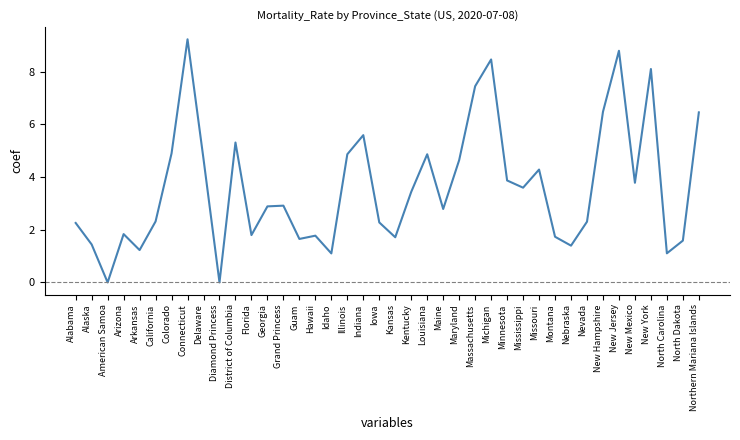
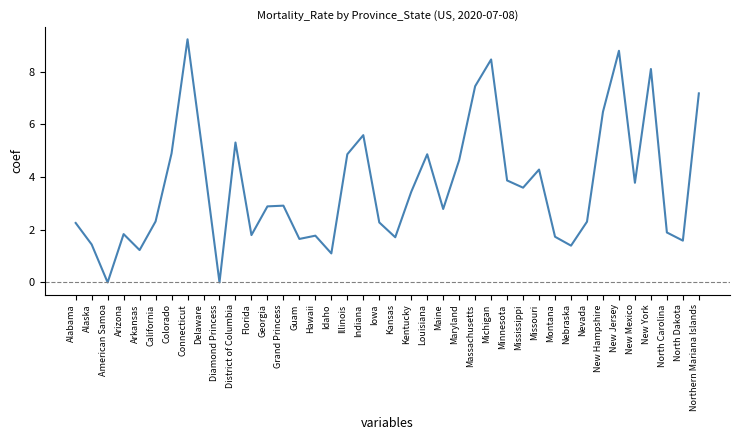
  {
    "Alabama": 2.3,
    "Alaska": 1.4,
    "American Samoa": 0.0,
    "Arizona": 1.8,
    "Arkansas": 1.2,
    "California": 2.3,
    "Colorado": 4.9,
    "Connecticut": 9.2,
    "Delaware": 4.7,
    "Diamond Princess": 0.0,
    "District of Columbia": 5.3,
    "Florida": 1.8,
    "Georgia": 2.9,
    "Grand Princess": 2.9,
    "Guam": 1.7,
    "Hawaii": 1.8,
    "Idaho": 1.1,
    "Illinois": 4.9,
    "Indiana": 5.6,
    "Iowa": 2.3,
    "Kansas": 1.7,
    "Kentucky": 3.4,
    "Louisiana": 4.9,
    "Maine": 2.8,
    "Maryland": 4.6,
    "Massachusetts": 7.4,
    "Michigan": 8.5,
    "Minnesota": 3.9,
    "Mississippi": 3.6,
    "Missouri": 4.3,
    "Montana": 1.7,
    "Nebraska": 1.4,
    "Nevada": 2.3,
    "New Hampshire": 6.5,
    "New Jersey": 8.8,
    "New Mexico": 3.8,
    "New York": 8.1,
-   "North Carolina": 1.1,
+   "North Carolina": 1.9,
    "North Dakota": 1.6,
-   "Northern Mariana Islands": 6.5
+   "Northern Mariana Islands": 7.2
  }
